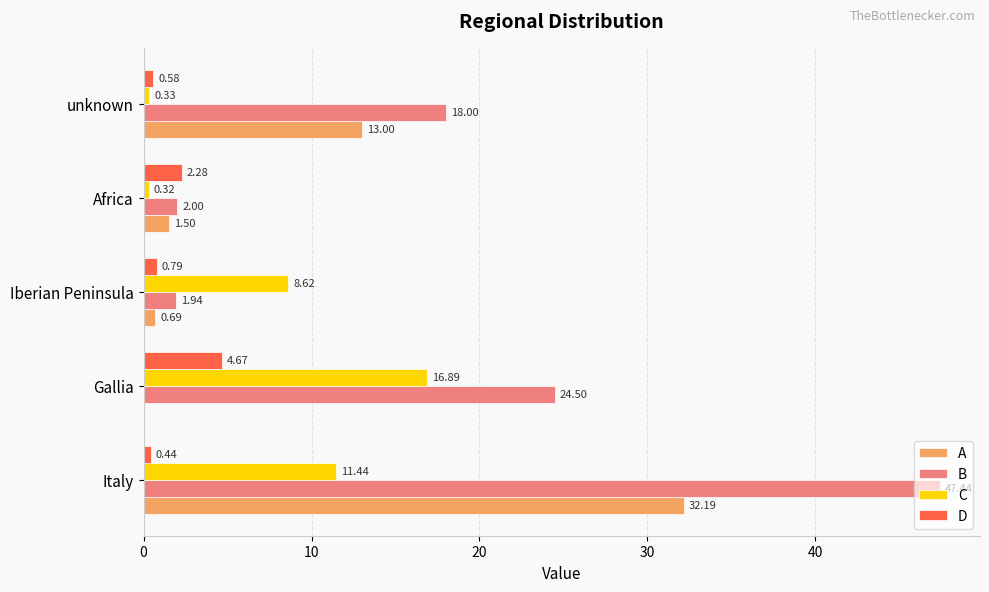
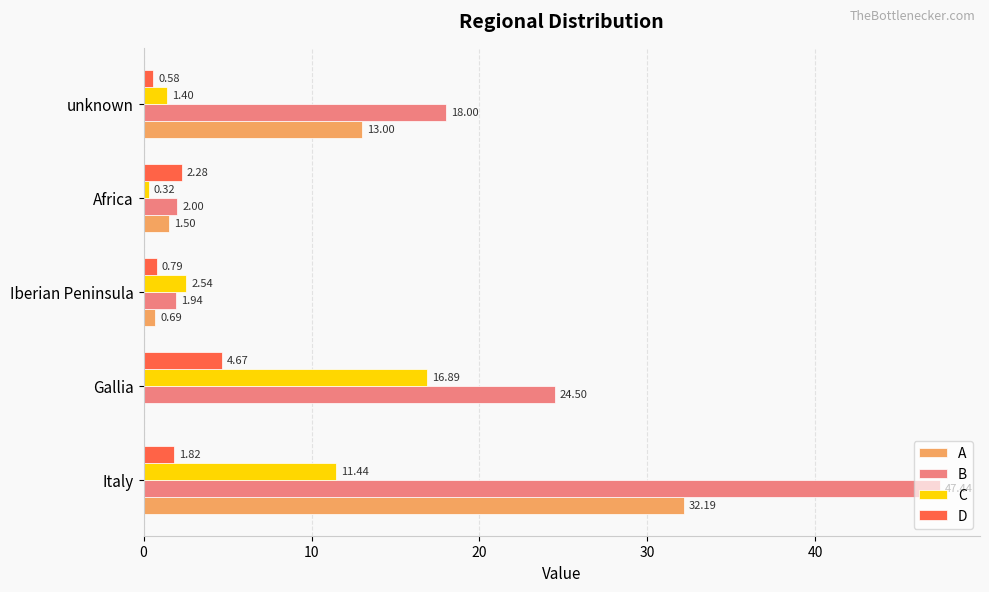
  {
    "C": {
-     "unknown": 0.33,
+     "unknown": 1.40,
      "Africa": 0.32,
-     "Iberian Peninsula": 8.62,
+     "Iberian Peninsula": 2.54,
      "Gallia": 16.89,
      "Italy": 11.44
    },
    "D": {
      "unknown": 0.58,
      "Africa": 2.28,
      "Iberian Peninsula": 0.79,
      "Gallia": 4.67,
-     "Italy": 0.44
+     "Italy": 1.82
    }
  }
